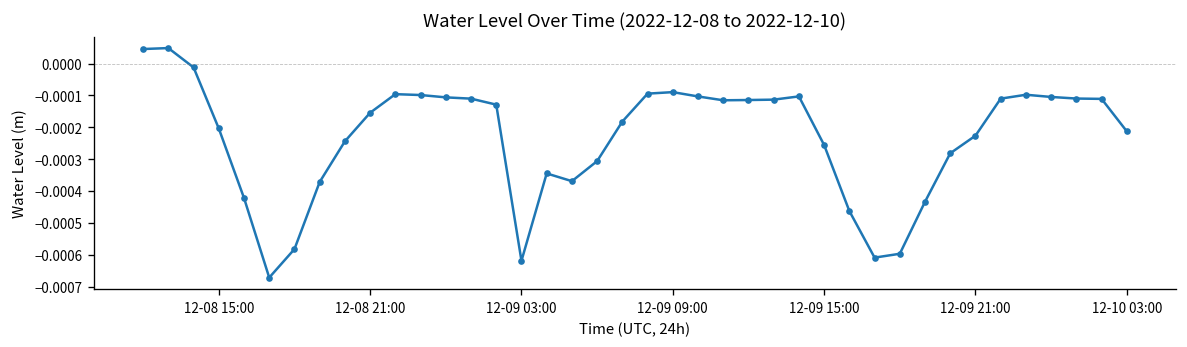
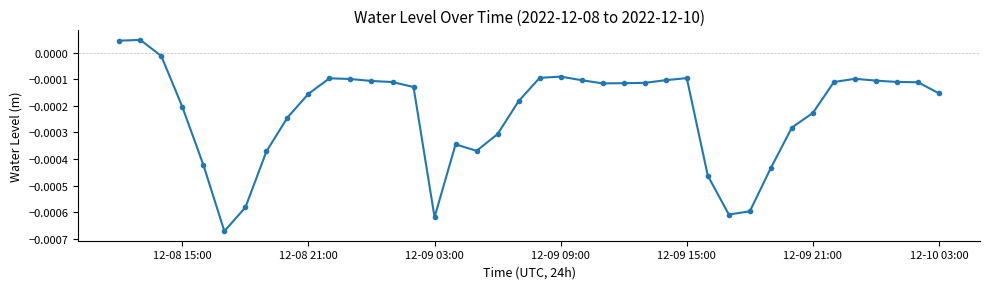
  {
    "12-08 15:00": -0.00020,
    "12-08 21:00": -0.00015,
    "12-09 03:00": -0.00062,
    "12-09 09:00": -0.00009,
-   "12-09 15:00": -0.00026,
+   "12-09 15:00": -0.00010,
    "12-09 21:00": -0.00023,
-   "12-10 03:00": -0.00021
+   "12-10 03:00": -0.00015
  }
